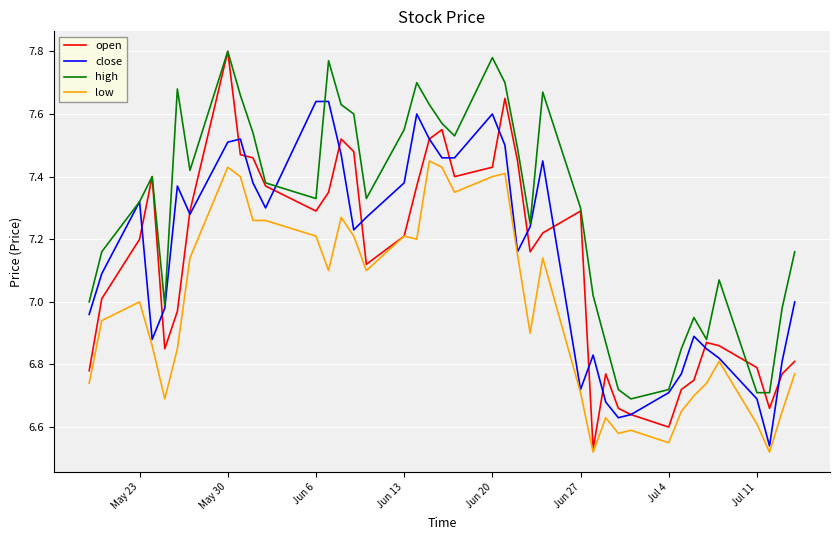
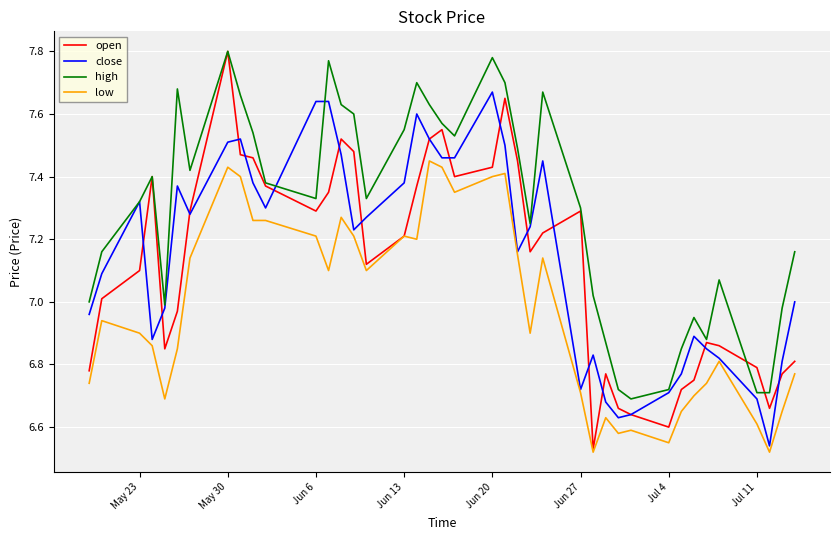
  {
    "open": {
-     "May 23": 7.2,
+     "May 23": 7.1,
      "Jun 6": 7.29,
      "Jun 20": 7.43,
      "Jun 27": 7.29,
      "Jul 4": 6.6,
      "Jul 11": 6.79
    },
    "close": {
      "May 30": 7.51,
      "Jun 6": 7.64,
      "Jun 13": 7.38,
-     "Jun 20": 7.60,
+     "Jun 20": 7.67,
      "Jun 27": 6.72,
      "Jul 4": 6.71,
      "Jul 11": 6.69
    },
    "high": {
      "Jun 6": 7.33,
      "Jun 13": 7.55,
      "Jun 20": 7.78,
      "Jun 27": 7.30,
      "Jul 4": 6.72,
      "Jul 11": 6.71
    },
    "low": {
-     "May 23": 7.0,
+     "May 23": 6.9,
      "May 30": 7.43,
      "Jun 6": 7.21,
      "Jun 20": 7.4,
      "Jun 27": 6.71,
      "Jul 4": 6.55,
      "Jul 11": 6.61
    }
  }
